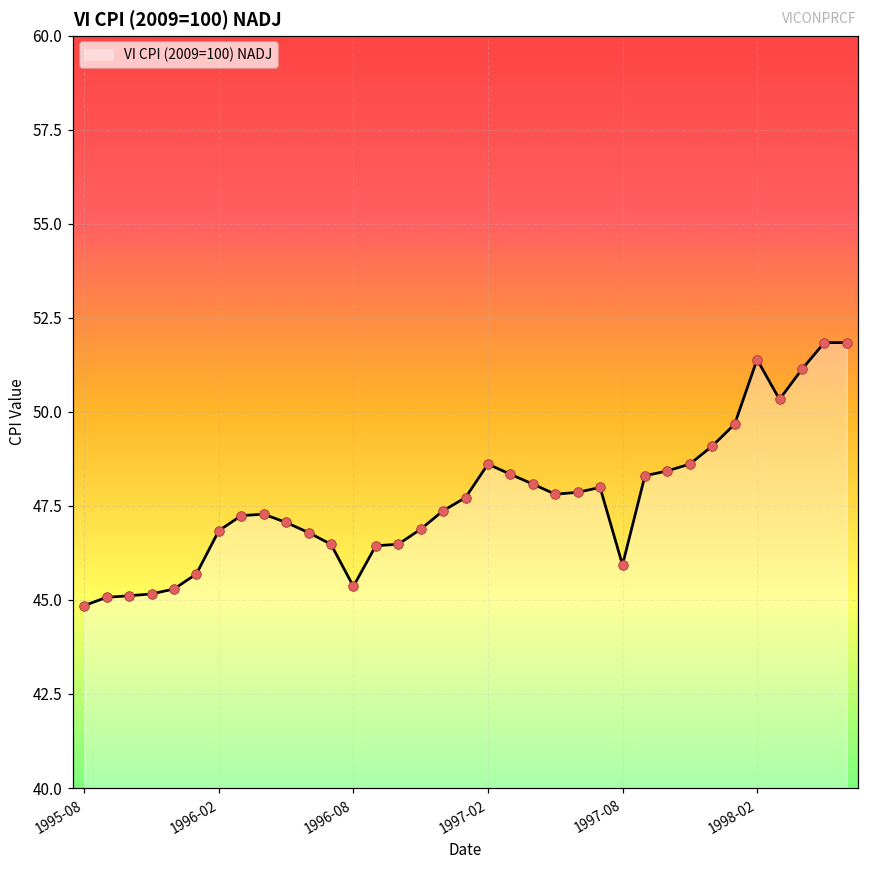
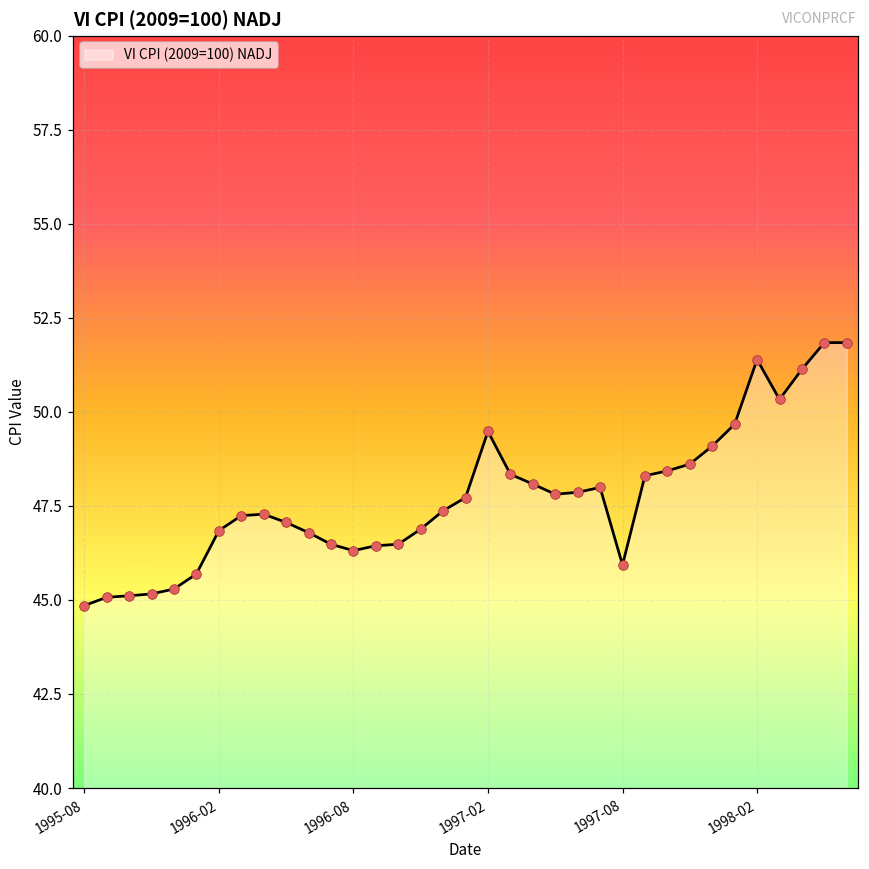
  {
    "1995-08": 44.9,
    "1996-02": 46.8,
-   "1996-08": 45.4,
-   "1997-02": 48.6,
+   "1996-08": 46.3,
+   "1997-02": 49.5,
    "1997-08": 45.9,
    "1998-02": 51.4
  }
